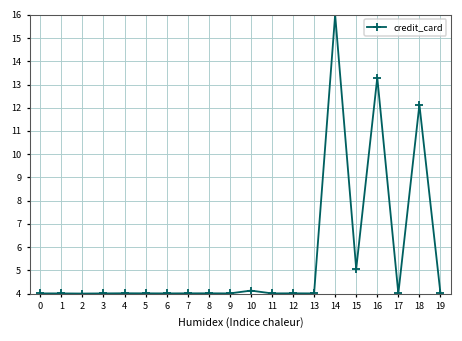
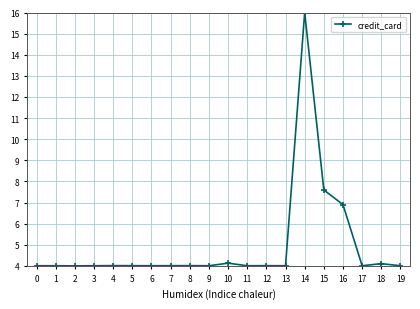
  {
    "0": 4.0,
    "1": 4.0,
    "2": 4.0,
    "3": 4.0,
    "4": 4.0,
    "5": 4.0,
    "6": 4.0,
    "7": 4.0,
    "8": 4.0,
    "9": 4.0,
    "10": 4.1,
    "11": 4.0,
    "12": 4.0,
    "13": 4.0,
    "14": 16.0,
-   "15": 5.1,
-   "16": 13.3,
+   "15": 7.6,
+   "16": 6.9,
    "17": 4.0,
-   "18": 12.1,
+   "18": 4.1,
    "19": 4.0
  }
